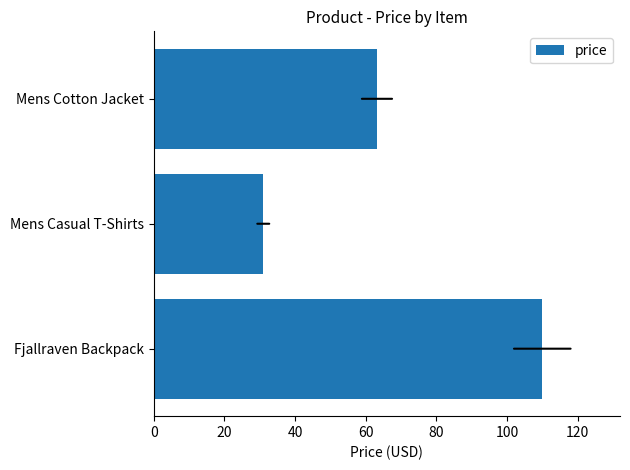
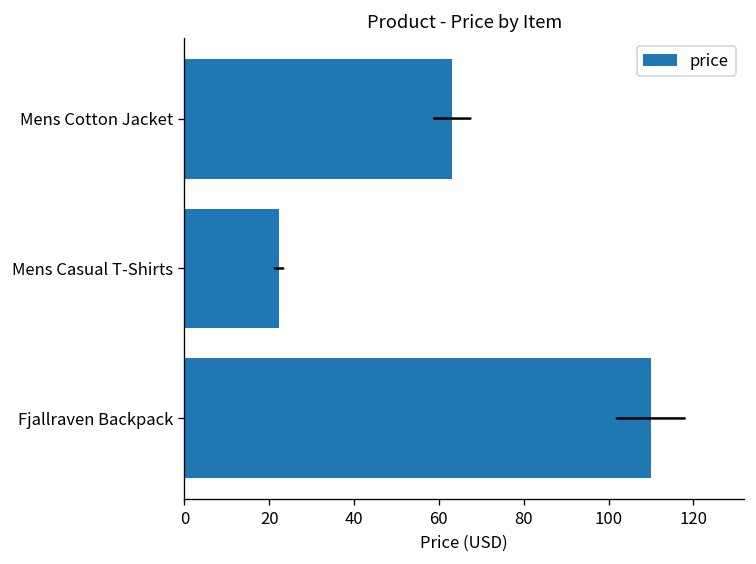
  {
    "Mens Cotton Jacket": 63,
-   "Mens Casual T-Shirts": 31,
+   "Mens Casual T-Shirts": 22,
    "Fjallraven Backpack": 110
  }
